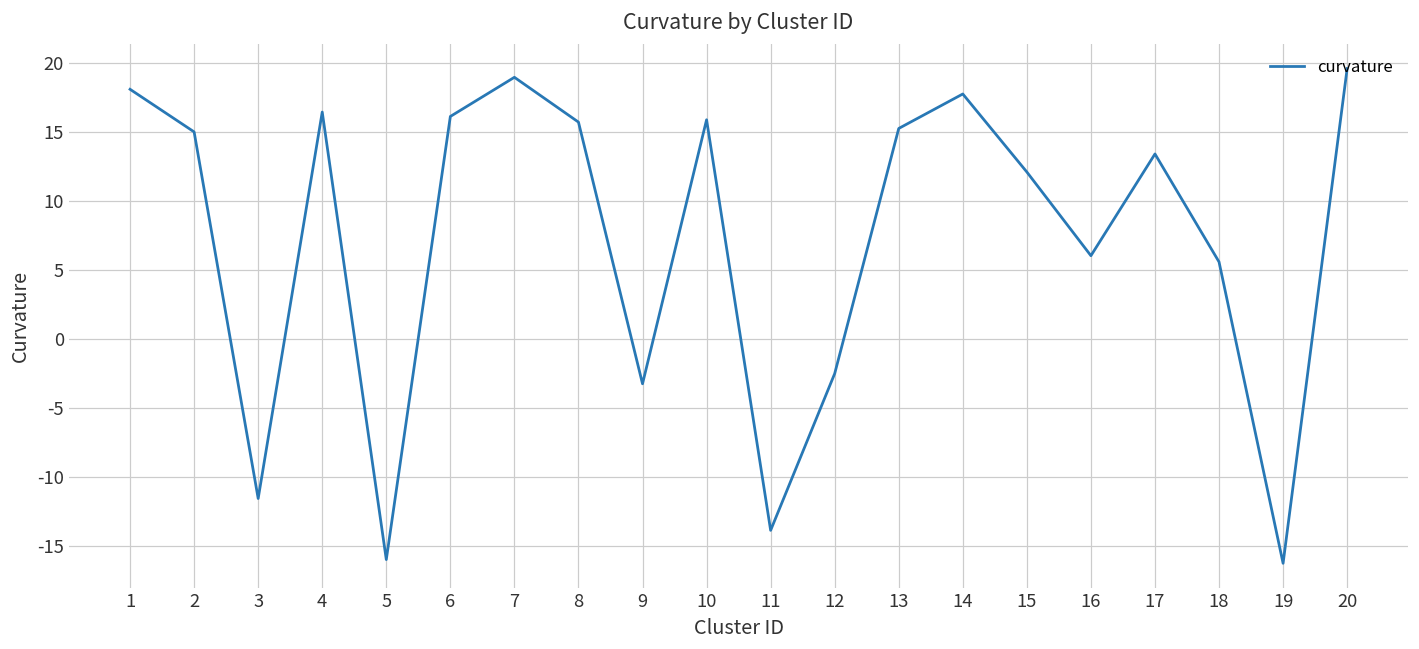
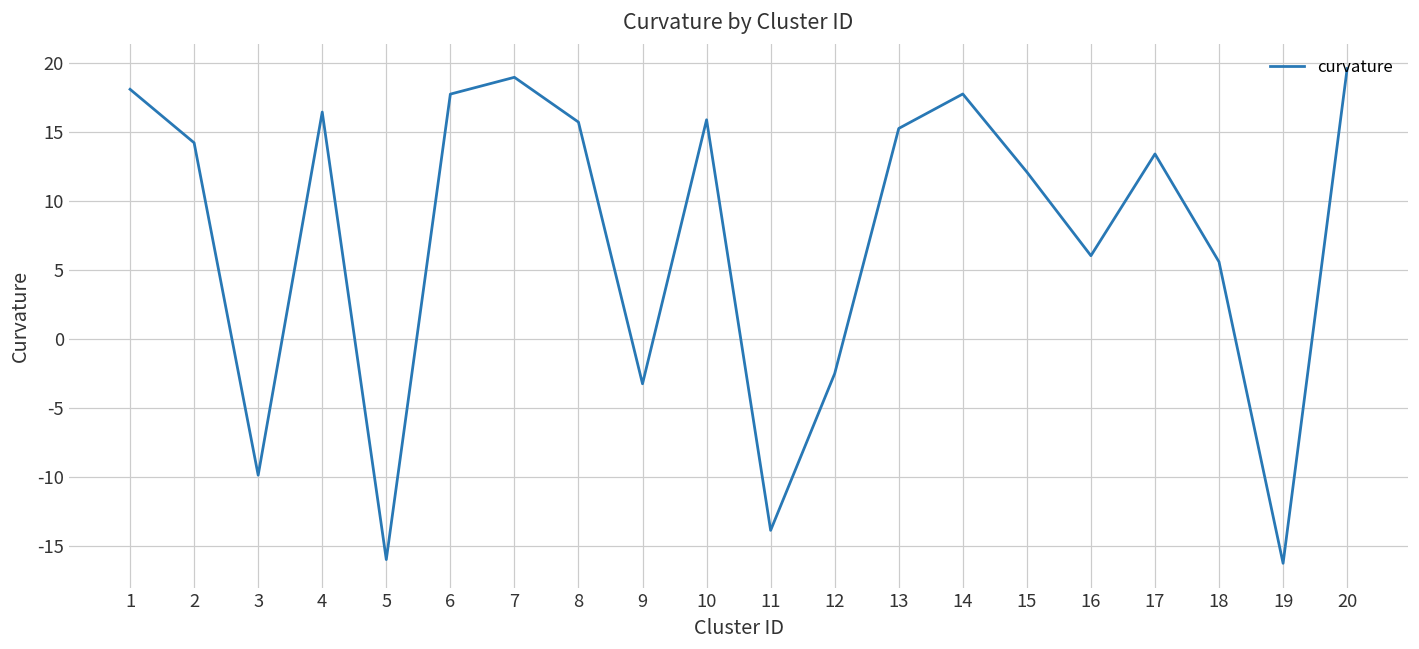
  {
    "1": 18.1,
-   "2": 15.0,
-   "3": -11.6,
+   "2": 14.2,
+   "3": -9.9,
    "4": 16.5,
    "5": -16.0,
-   "6": 16.1,
+   "6": 17.8,
    "7": 19.0,
    "8": 15.7,
    "9": -3.3,
    "10": 15.9,
    "11": -13.9,
    "12": -2.5,
    "13": 15.3,
    "14": 17.8,
    "15": 12.1,
    "16": 6.0,
    "17": 13.4,
    "18": 5.6,
    "19": -16.3,
    "20": 19.6
  }
